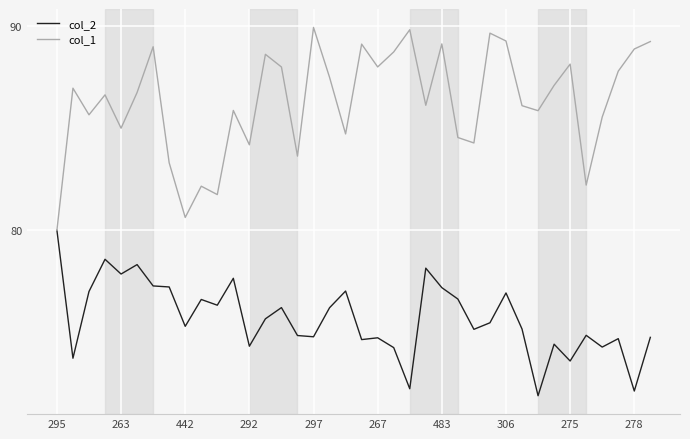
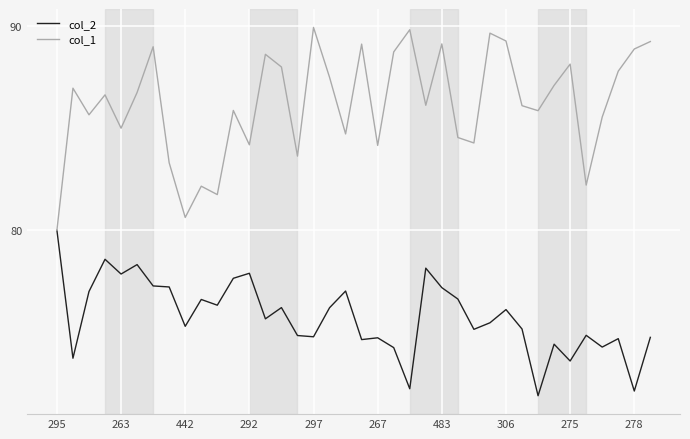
  {
    "col_2": {
      "263": 77.9,
      "442": 75.3,
-     "292": 74.3,
+     "292": 77.9,
      "297": 74.8,
      "267": 74.7,
      "483": 77.2,
-     "306": 76.9,
+     "306": 76.1,
      "275": 73.6,
      "278": 72.1
    },
    "col_1": {
      "263": 85.0,
      "442": 80.6,
      "292": 84.2,
      "297": 89.9,
-     "267": 88.0,
+     "267": 84.2,
      "483": 89.1,
      "306": 89.3,
      "275": 88.1,
      "278": 88.9
    }
  }
